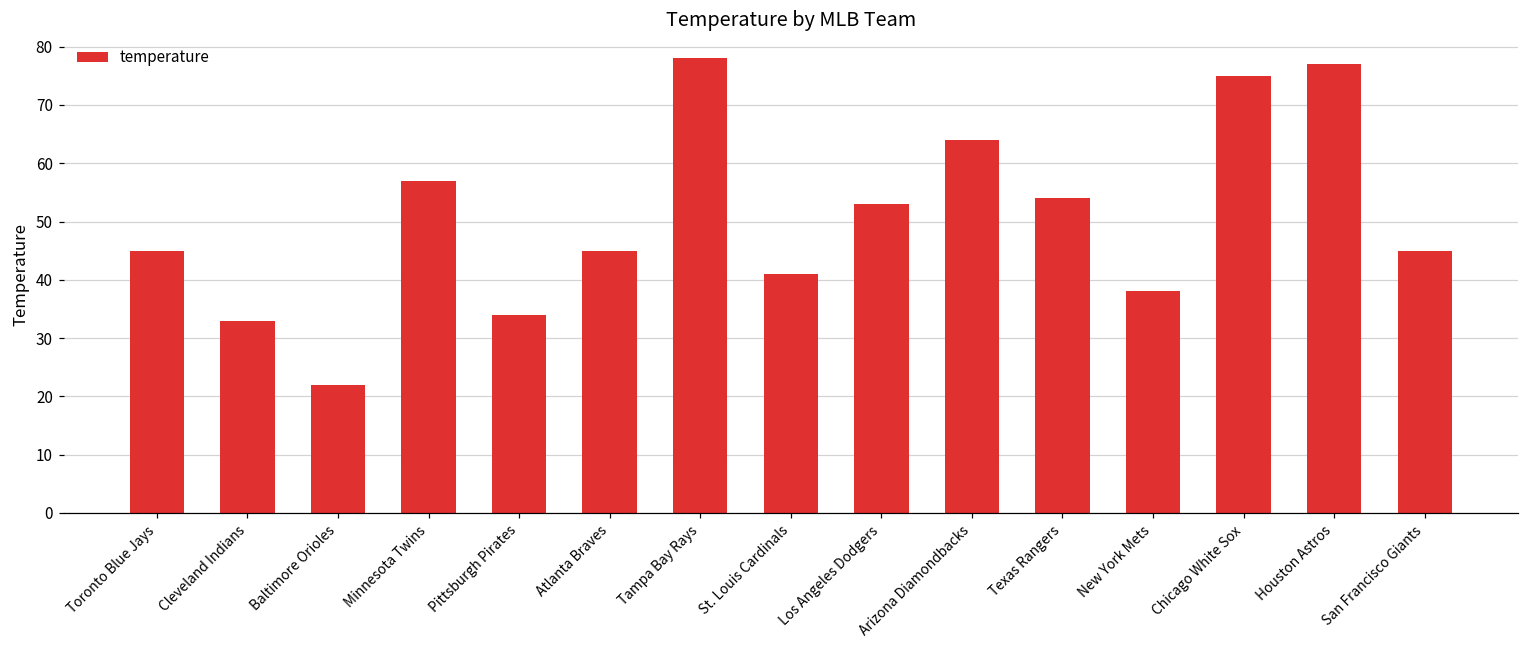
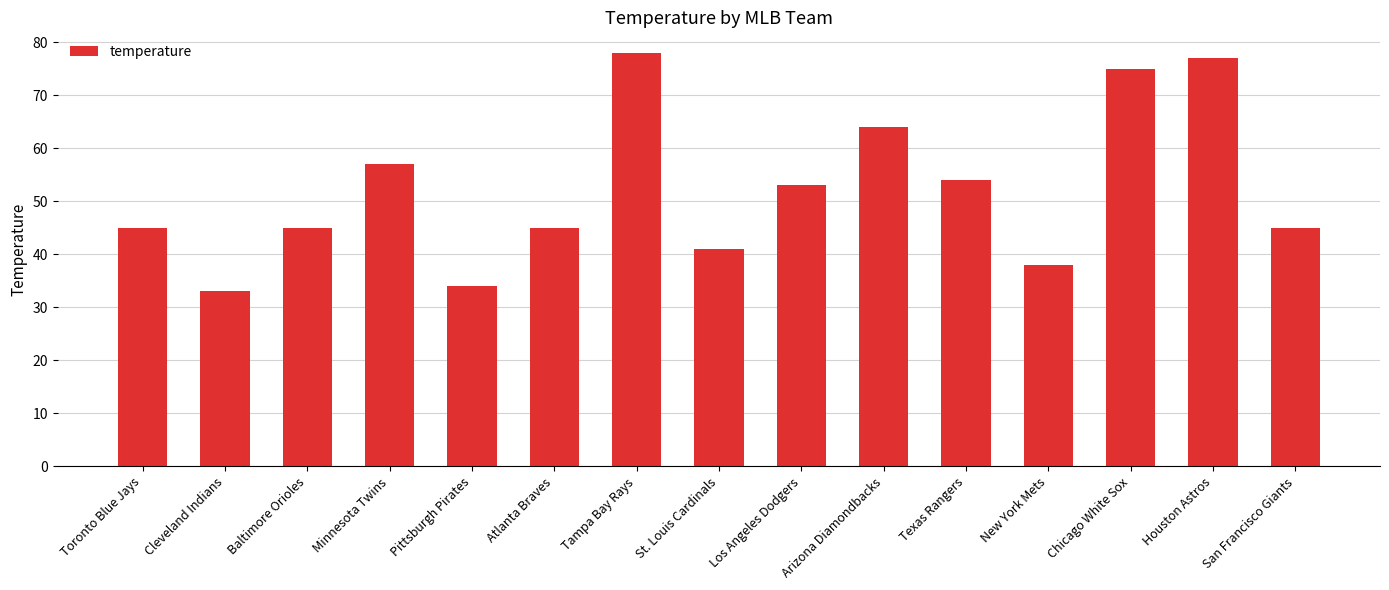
  {
    "Toronto Blue Jays": 45,
    "Cleveland Indians": 33,
-   "Baltimore Orioles": 22,
+   "Baltimore Orioles": 45,
    "Minnesota Twins": 57,
    "Pittsburgh Pirates": 34,
    "Atlanta Braves": 45,
    "Tampa Bay Rays": 78,
    "St. Louis Cardinals": 41,
    "Los Angeles Dodgers": 53,
    "Arizona Diamondbacks": 64,
    "Texas Rangers": 54,
    "New York Mets": 38,
    "Chicago White Sox": 75,
    "Houston Astros": 77,
    "San Francisco Giants": 45
  }
